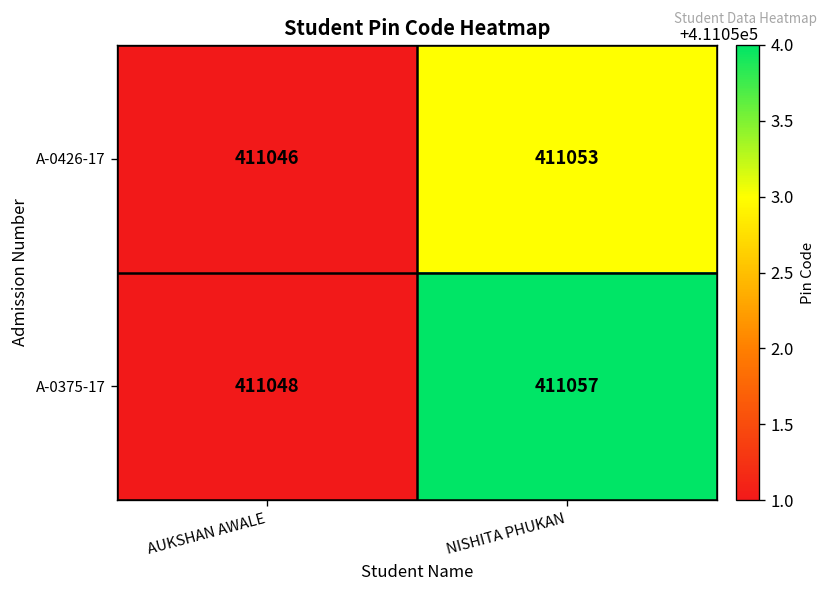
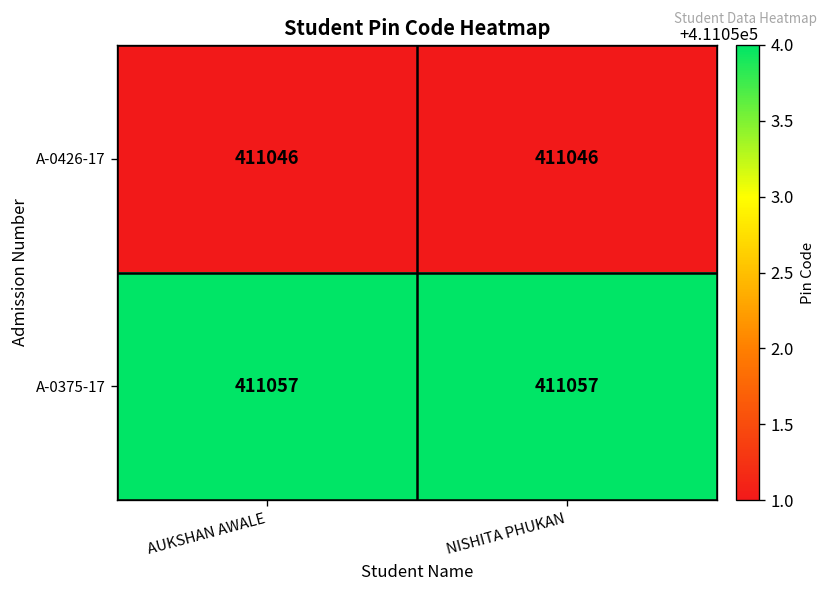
  {
    "A-0426-17": {
      "AUKSHAN AWALE": 411046,
-     "NISHITA PHUKAN": 411053
+     "NISHITA PHUKAN": 411046
    },
    "A-0375-17": {
-     "AUKSHAN AWALE": 411048,
+     "AUKSHAN AWALE": 411057,
      "NISHITA PHUKAN": 411057
    }
  }
